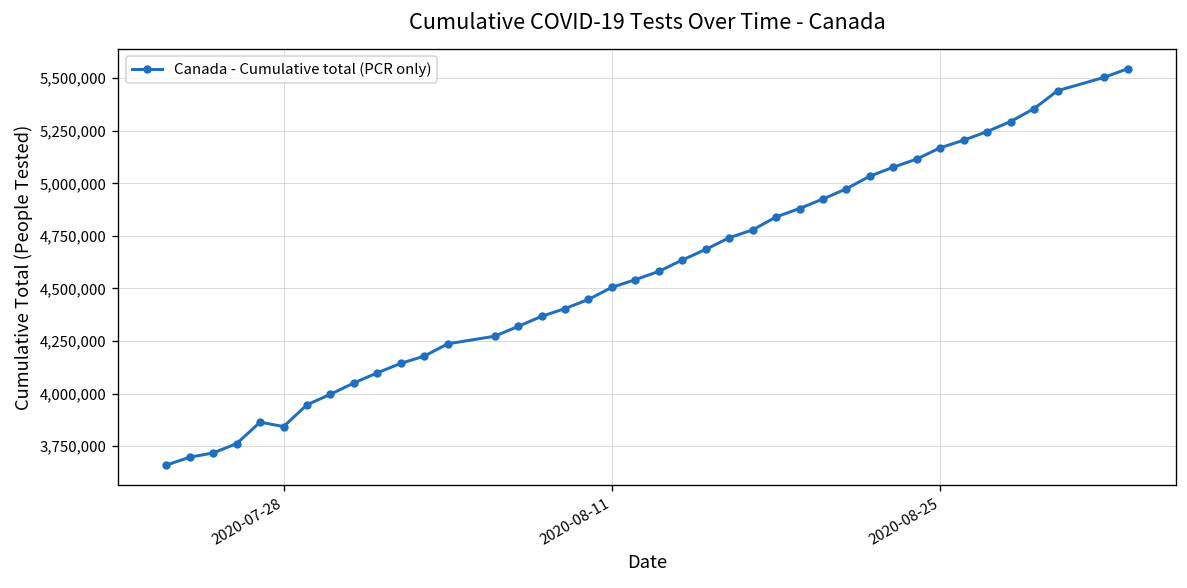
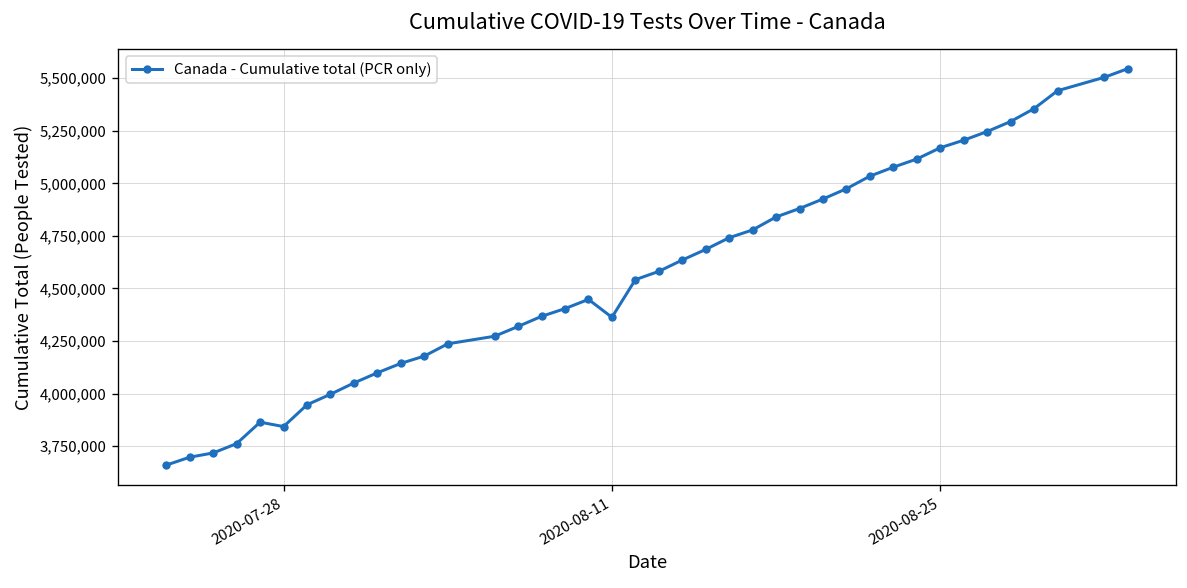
  {
    "2020-07-28": "3,840,000",
-   "2020-08-11": "4,510,000",
+   "2020-08-11": "4,360,000",
    "2020-08-25": "5,170,000"
  }
